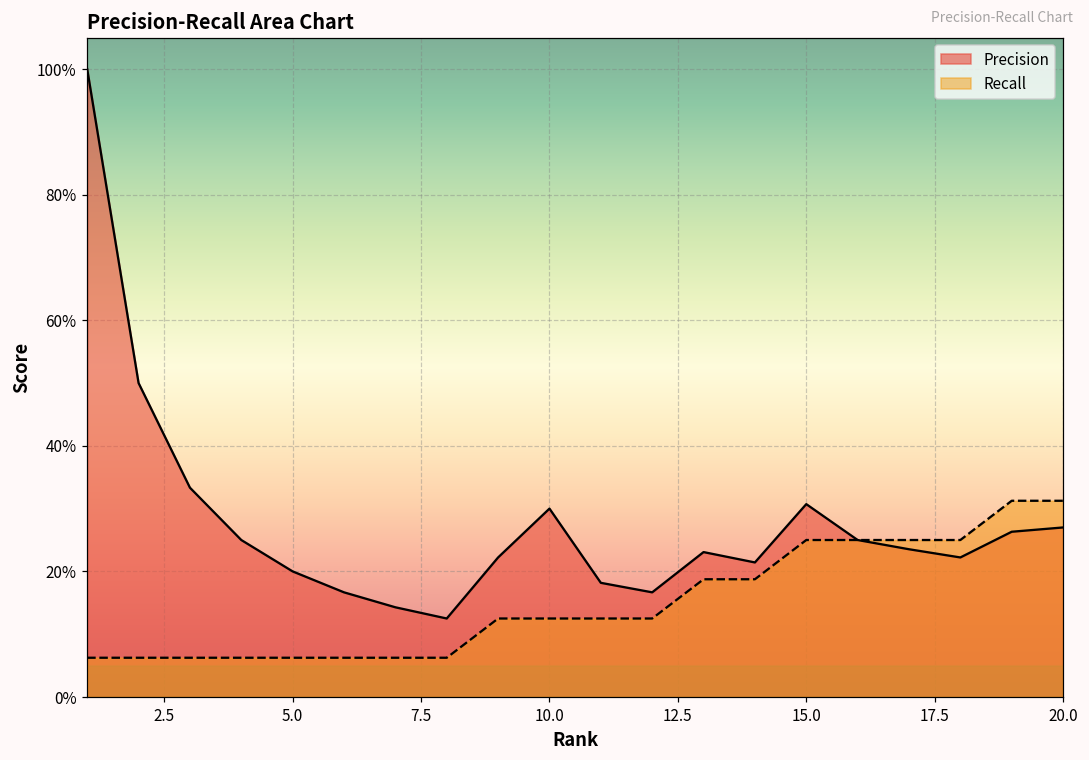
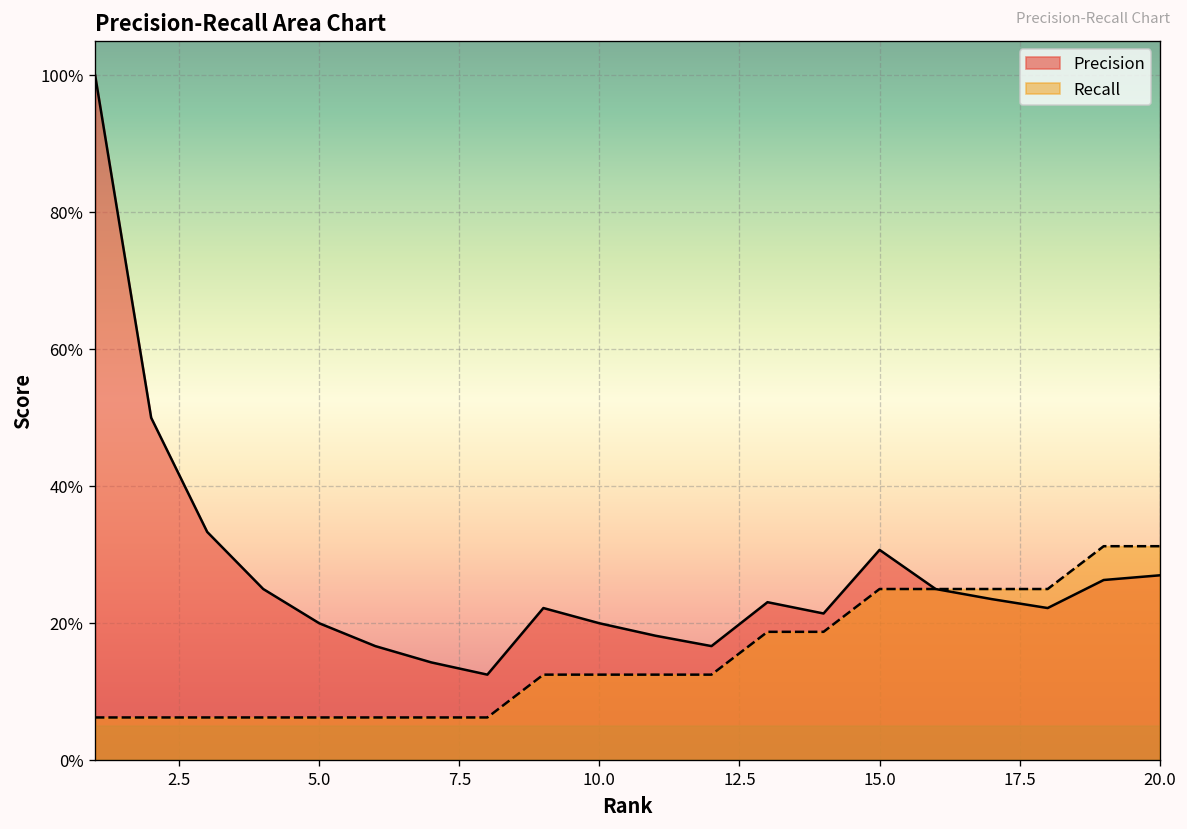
  {
    "Precision": {
      "5.0": "20%",
-     "10.0": "30%",
+     "10.0": "20%",
      "15.0": "31%",
      "20.0": "27%"
    },
    "Recall": {
      "5.0": "6%",
      "10.0": "13%",
      "15.0": "25%",
      "20.0": "31%"
    }
  }
